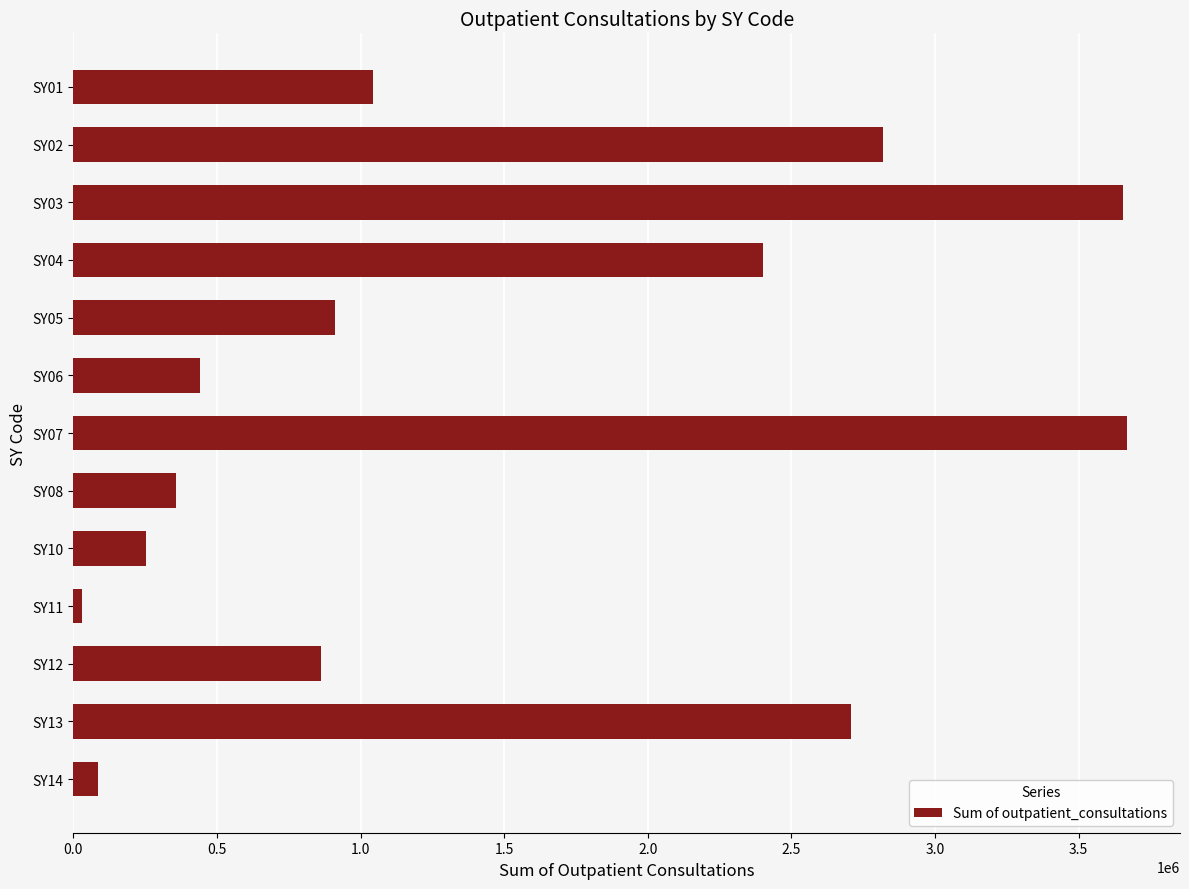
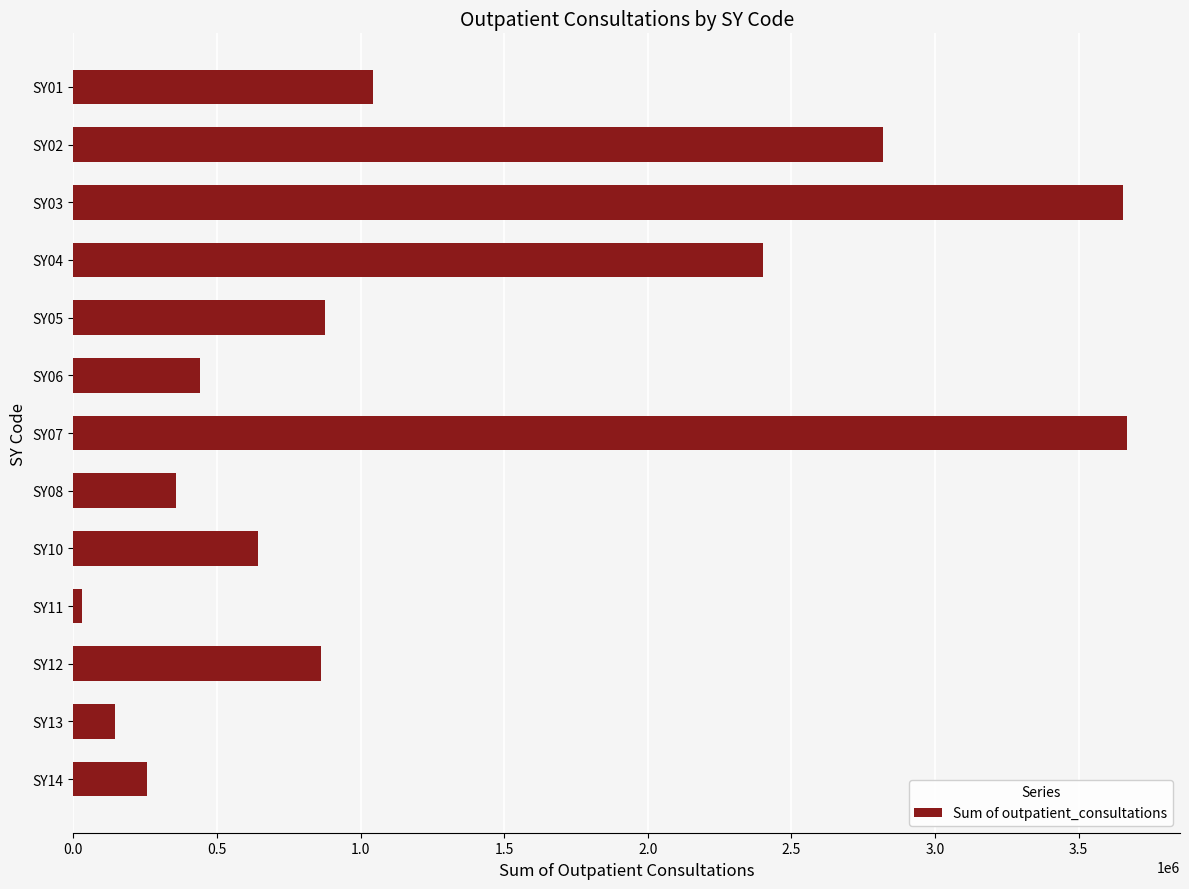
  {
    "SY01": 1040000,
    "SY02": 2820000,
    "SY03": 3650000,
    "SY04": 2400000,
-   "SY05": 910000,
+   "SY05": 870000,
    "SY06": 440000,
    "SY07": 3670000,
    "SY08": 360000,
-   "SY10": 250000,
+   "SY10": 640000,
    "SY11": 30000,
    "SY12": 860000,
-   "SY13": 2710000,
-   "SY14": 90000
+   "SY13": 150000,
+   "SY14": 260000
  }
